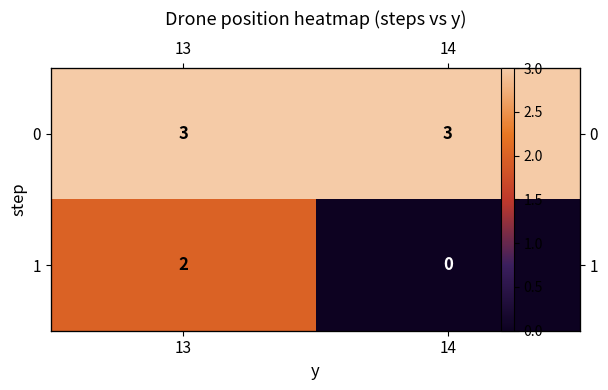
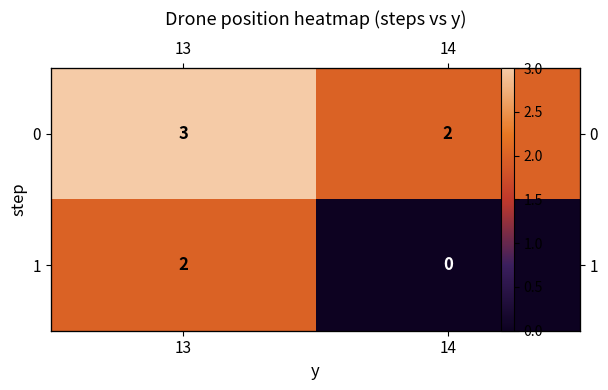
  {
    "0": {
      "13": 3,
-     "14": 3
+     "14": 2
    },
    "1": {
      "13": 2,
      "14": 0
    }
  }
